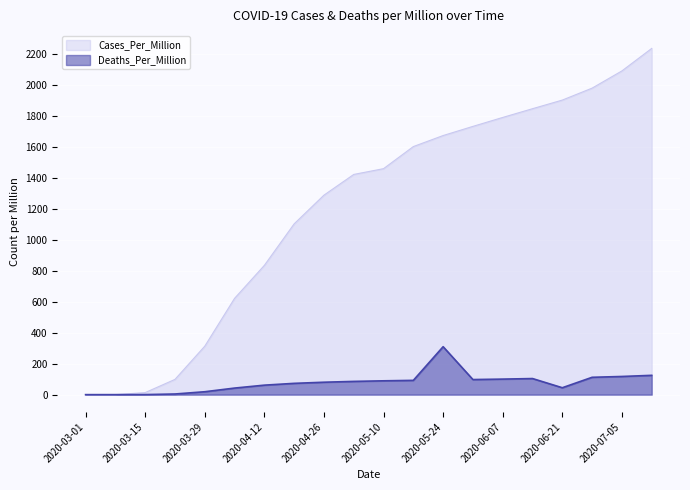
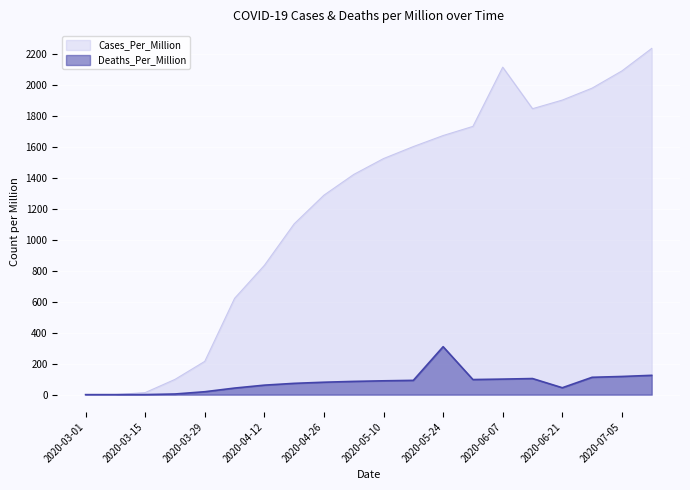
  {
    "Cases_Per_Million": {
-     "2020-03-29": 310,
+     "2020-03-29": 210,
      "2020-04-12": 830,
      "2020-04-26": 1290,
-     "2020-05-10": 1460,
+     "2020-05-10": 1520,
      "2020-05-24": 1670,
-     "2020-06-07": 1790,
+     "2020-06-07": 2110,
      "2020-06-21": 1900,
      "2020-07-05": 2090
    },
    "Deaths_Per_Million": {
      "2020-03-29": 20,
      "2020-04-12": 60,
      "2020-04-26": 80,
      "2020-05-10": 90,
      "2020-05-24": 310,
      "2020-06-07": 100,
      "2020-06-21": 40,
      "2020-07-05": 120
    }
  }
